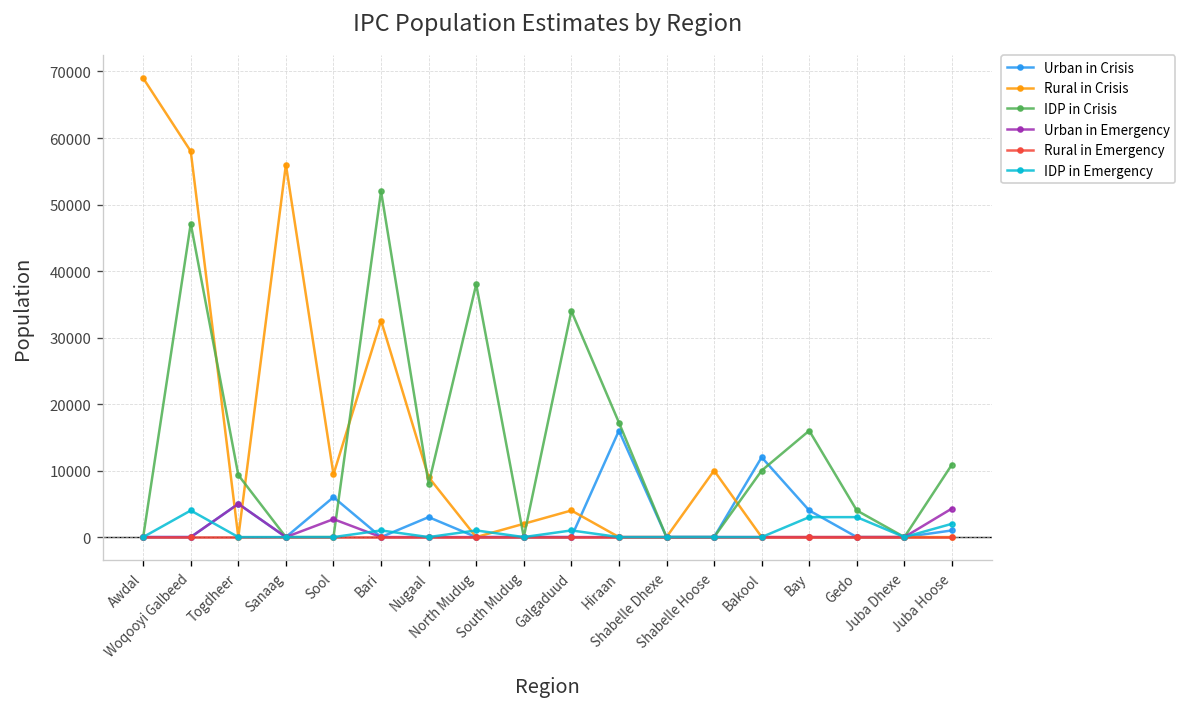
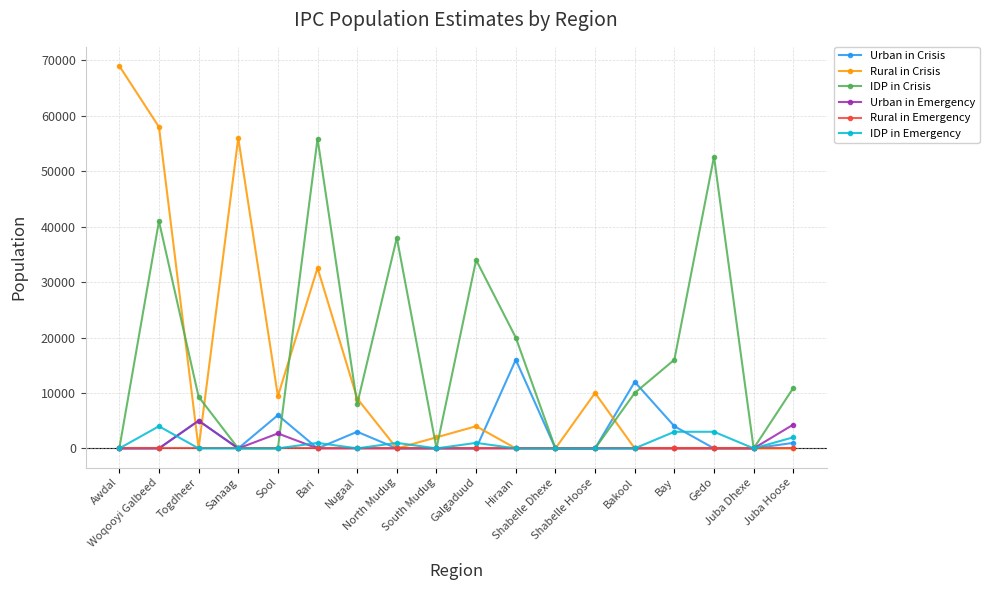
  {
    "Rural in Crisis": {
      "Awdal": 69000,
      "Woqooyi Galbeed": 58000,
      "Sanaag": 56000,
      "Sool": 9000,
      "Bari": 33000,
      "Nugaal": 9000,
      "South Mudug": 2000,
      "Galgaduud": 4000,
      "Shabelle Hoose": 10000
    },
    "IDP in Crisis": {
-     "Woqooyi Galbeed": 47000,
+     "Woqooyi Galbeed": 41000,
      "Togdheer": 9000,
-     "Bari": 52000,
+     "Bari": 56000,
      "Nugaal": 8000,
      "North Mudug": 38000,
      "Galgaduud": 34000,
-     "Hiraan": 17000,
+     "Hiraan": 20000,
      "Bakool": 10000,
      "Bay": 16000,
-     "Gedo": 4000,
+     "Gedo": 53000,
      "Juba Hoose": 11000
    },
    "Urban in Emergency": {
      "Sool": 3000,
      "Juba Hoose": 4000
    }
  }
